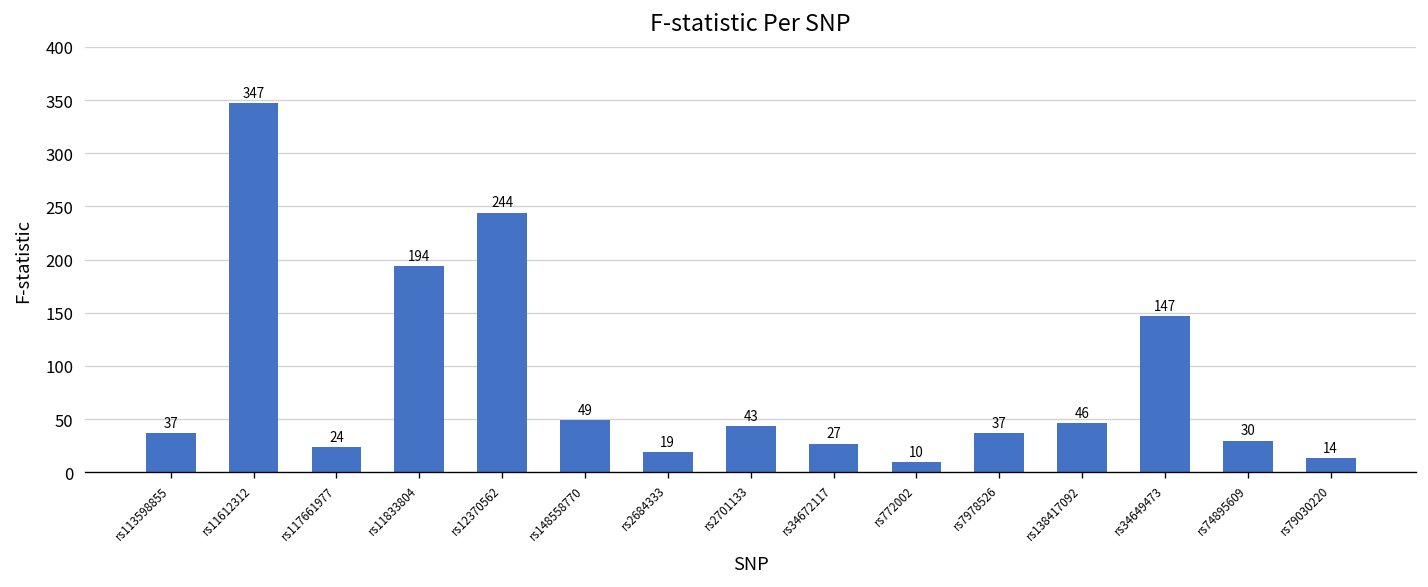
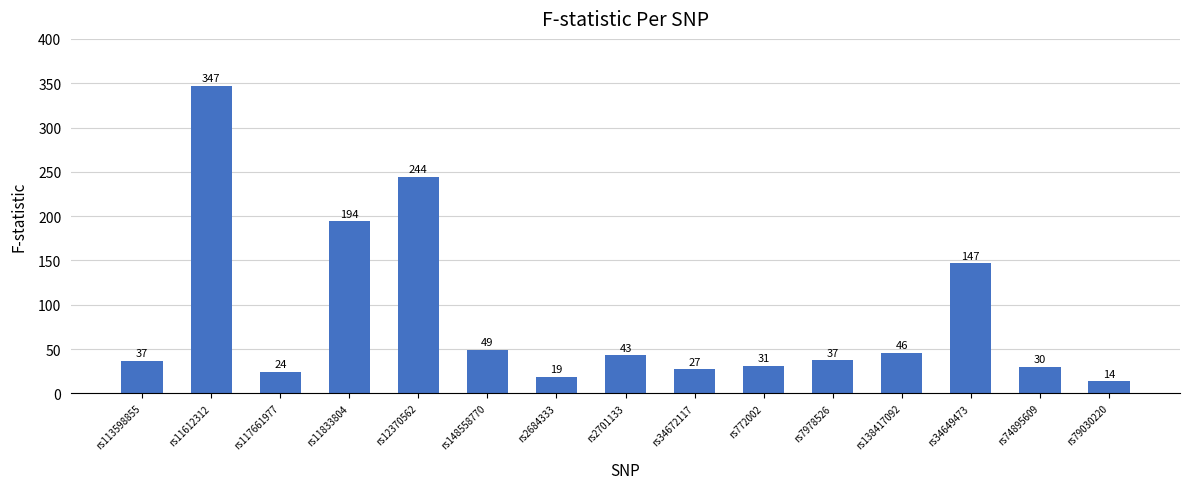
  {
    "rs113598855": 37,
    "rs11612312": 347,
    "rs117661977": 24,
    "rs11833804": 194,
    "rs12370562": 244,
    "rs148558770": 49,
    "rs2684333": 19,
    "rs2701133": 43,
    "rs34672117": 27,
-   "rs772002": 10,
+   "rs772002": 31,
    "rs7978526": 37,
    "rs138417092": 46,
    "rs34649473": 147,
    "rs74895609": 30,
    "rs79030220": 14
  }
